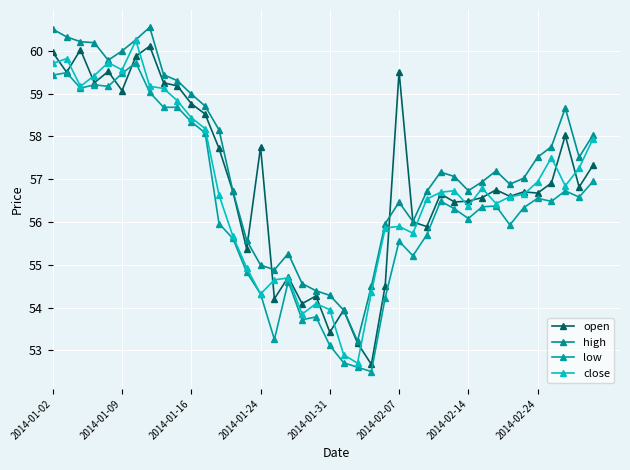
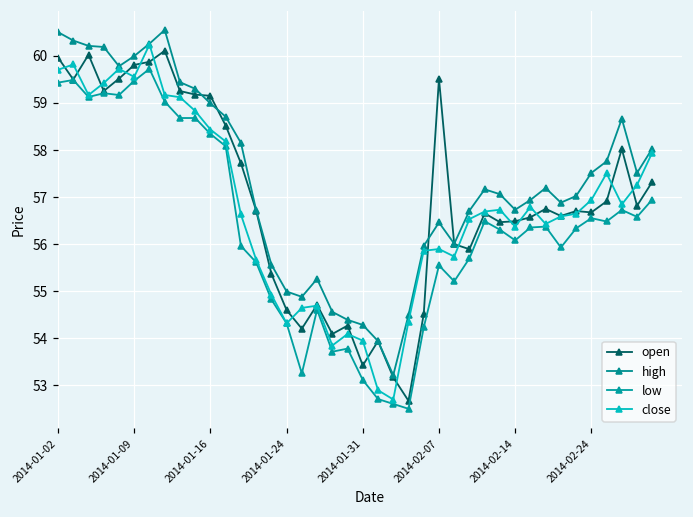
  {
    "open": {
      "2014-01-02": 60.0,
-     "2014-01-09": 59.1,
-     "2014-01-16": 58.8,
-     "2014-01-24": 57.8,
+     "2014-01-09": 59.8,
+     "2014-01-16": 59.2,
+     "2014-01-24": 54.6,
      "2014-01-31": 53.4,
      "2014-02-07": 59.5,
      "2014-02-14": 56.5,
      "2014-02-24": 56.7
    }
  }
